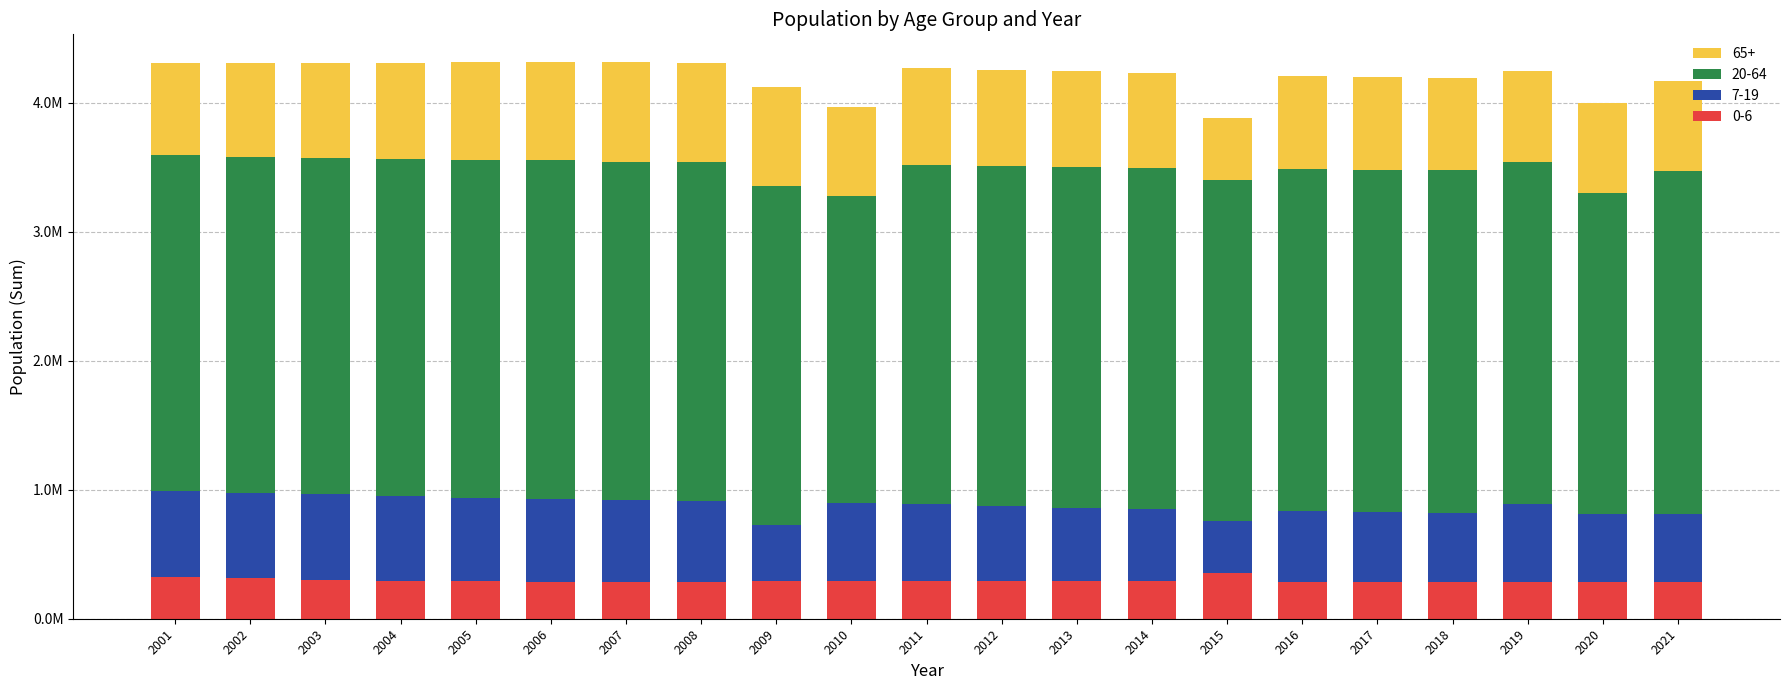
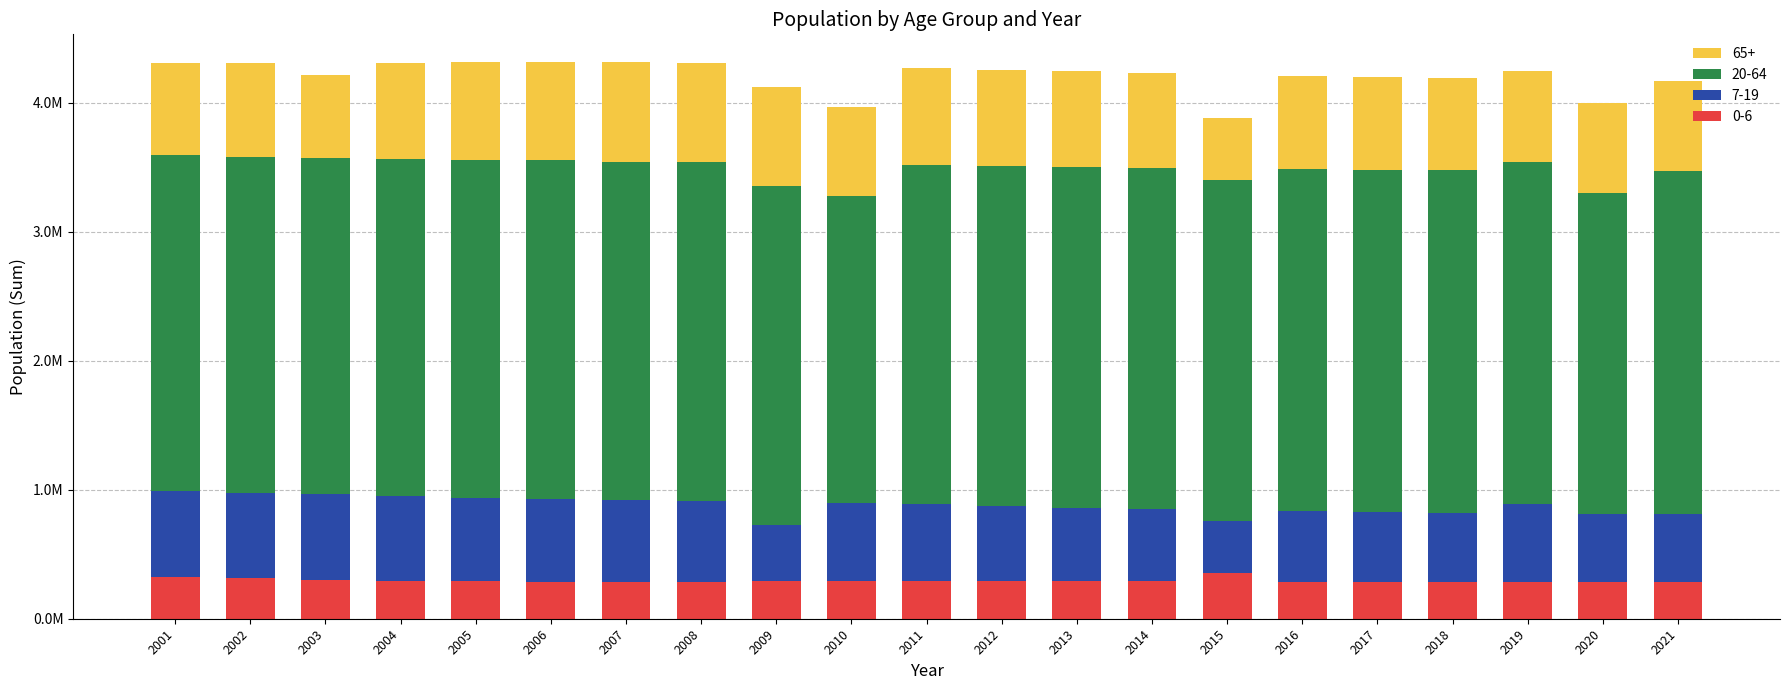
  {
    "0-6": {
      "2001": 320000,
      "2002": 310000,
      "2003": 300000,
      "2004": 290000,
      "2005": 290000,
      "2006": 290000,
      "2007": 290000,
      "2008": 290000,
      "2009": 290000,
      "2010": 300000,
      "2011": 290000,
      "2012": 290000,
      "2013": 290000,
      "2014": 290000,
      "2015": 350000,
      "2016": 290000,
      "2017": 290000,
      "2018": 290000,
      "2019": 280000,
      "2020": 280000,
      "2021": 280000
    },
    "7-19": {
      "2001": 670000,
      "2002": 660000,
      "2003": 660000,
      "2004": 650000,
      "2005": 650000,
      "2006": 640000,
      "2007": 630000,
      "2008": 620000,
      "2009": 430000,
      "2010": 600000,
      "2011": 590000,
      "2012": 580000,
      "2013": 570000,
      "2014": 560000,
      "2015": 400000,
      "2016": 550000,
      "2017": 540000,
      "2018": 540000,
      "2019": 600000,
      "2020": 530000,
      "2021": 530000
    },
    "20-64": {
      "2001": 2600000,
      "2002": 2600000,
      "2003": 2610000,
      "2004": 2610000,
      "2005": 2620000,
      "2006": 2620000,
      "2007": 2620000,
      "2008": 2630000,
      "2009": 2630000,
      "2010": 2370000,
      "2011": 2630000,
      "2012": 2640000,
      "2013": 2640000,
      "2014": 2640000,
      "2015": 2640000,
      "2016": 2650000,
      "2017": 2650000,
      "2018": 2650000,
      "2019": 2660000,
      "2020": 2480000,
      "2021": 2660000
    },
    "65+": {
      "2001": 710000,
      "2002": 720000,
-     "2003": 740000,
+     "2003": 640000,
      "2004": 750000,
      "2005": 760000,
      "2006": 760000,
      "2007": 770000,
      "2008": 770000,
      "2009": 770000,
      "2010": 700000,
      "2011": 750000,
      "2012": 750000,
      "2013": 740000,
      "2014": 740000,
      "2015": 480000,
      "2016": 720000,
      "2017": 720000,
      "2018": 710000,
      "2019": 710000,
      "2020": 700000,
      "2021": 690000
    }
  }
